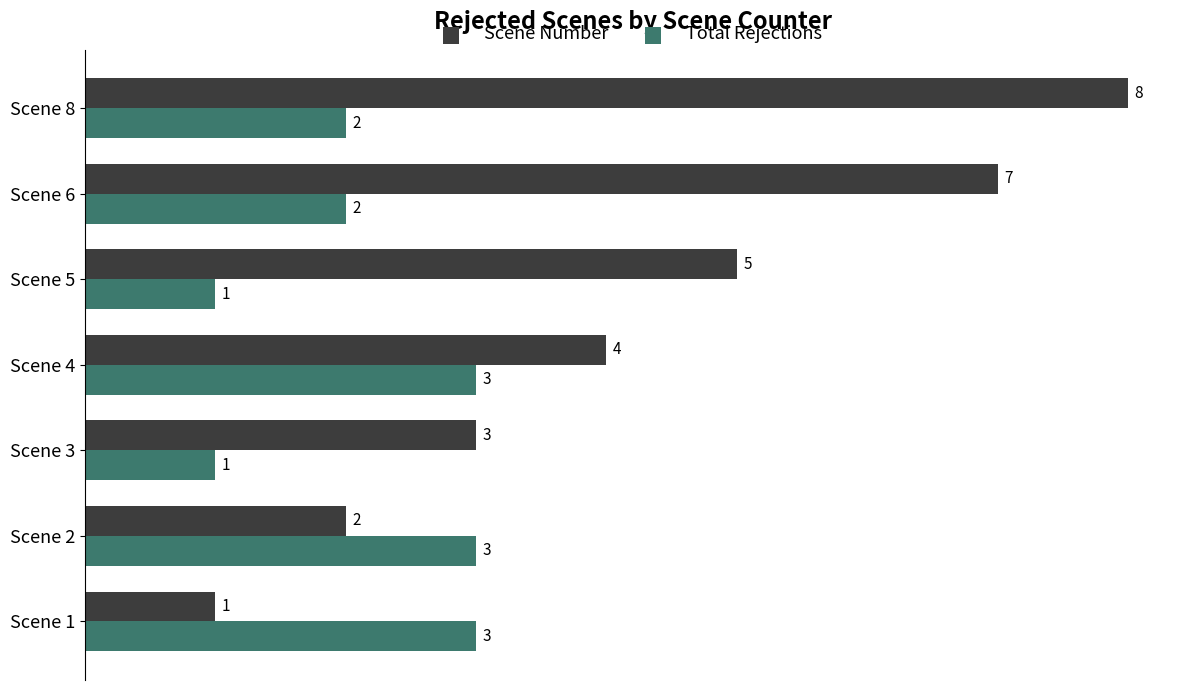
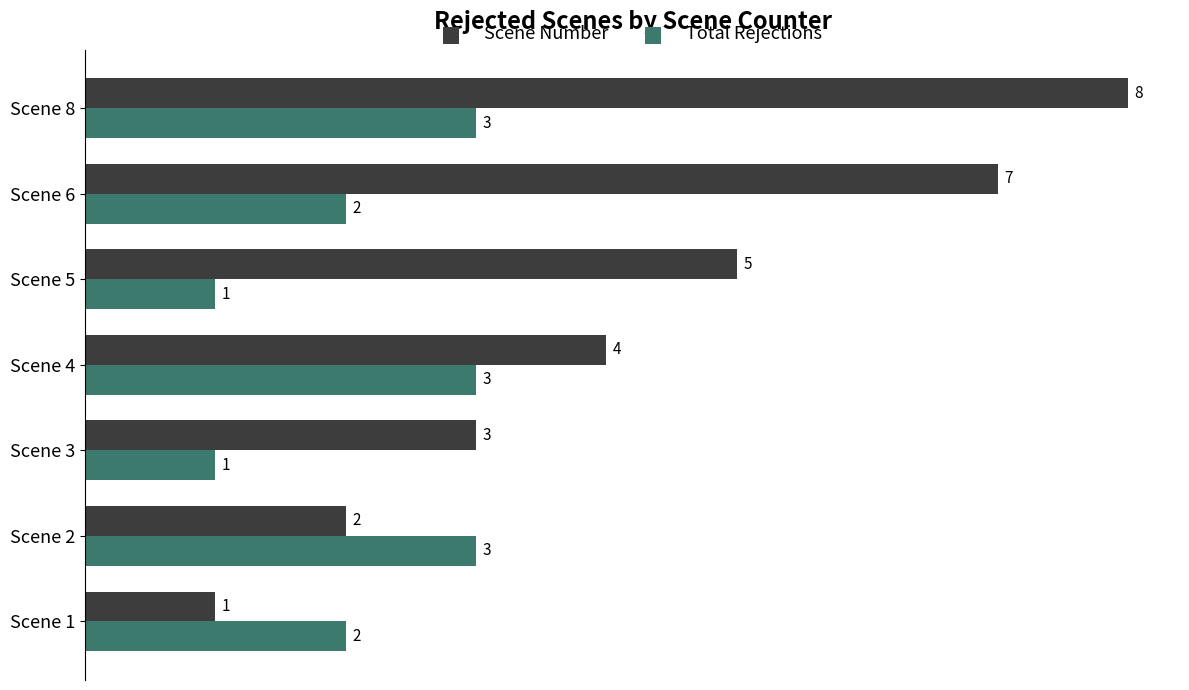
  {
    "Scene Number": {
      "Scene 8": 8,
      "Scene 6": 7,
      "Scene 5": 5,
      "Scene 4": 4,
      "Scene 3": 3,
      "Scene 2": 2,
      "Scene 1": 1
    },
    "Total Rejections": {
-     "Scene 8": 2,
+     "Scene 8": 3,
      "Scene 6": 2,
      "Scene 5": 1,
      "Scene 4": 3,
      "Scene 3": 1,
      "Scene 2": 3,
-     "Scene 1": 3
+     "Scene 1": 2
    }
  }
